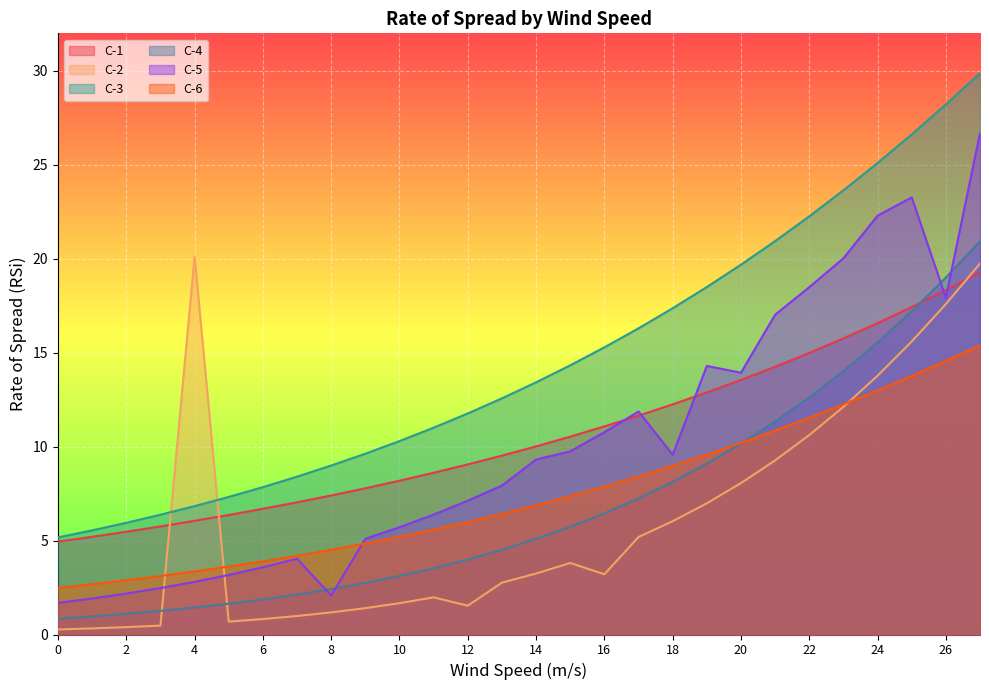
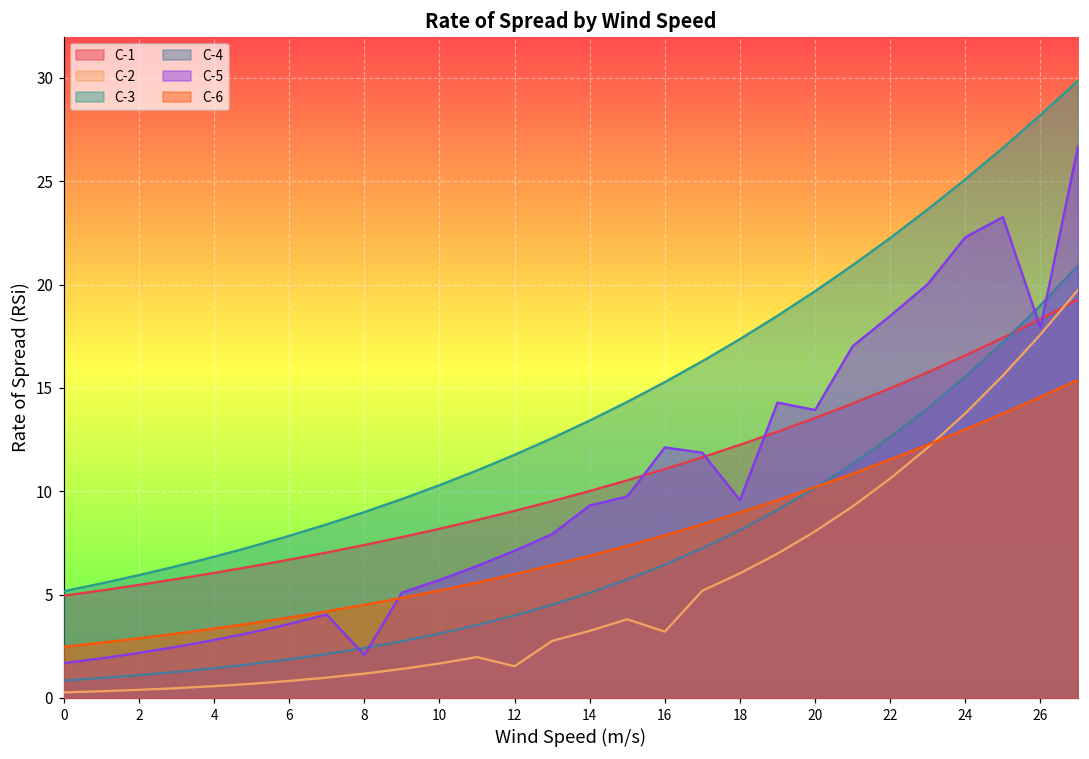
  {
    "C-2": {
      "0": 0.3,
      "2": 0.4,
-     "4": 20.1,
+     "4": 0.6,
      "6": 0.8,
      "8": 1.2,
      "10": 1.7,
      "12": 1.5,
      "14": 3.2,
      "16": 3.2,
      "18": 6.0,
      "20": 8.1,
      "22": 10.6,
      "24": 13.8,
      "26": 17.6
    },
    "C-5": {
      "0": 1.7,
      "2": 2.2,
      "4": 2.8,
      "6": 3.6,
      "8": 2.1,
      "10": 5.7,
      "12": 7.1,
      "14": 9.3,
-     "16": 10.8,
+     "16": 12.1,
      "18": 9.6,
      "20": 13.9,
      "22": 18.5,
      "24": 22.3,
      "26": 17.9
    }
  }
